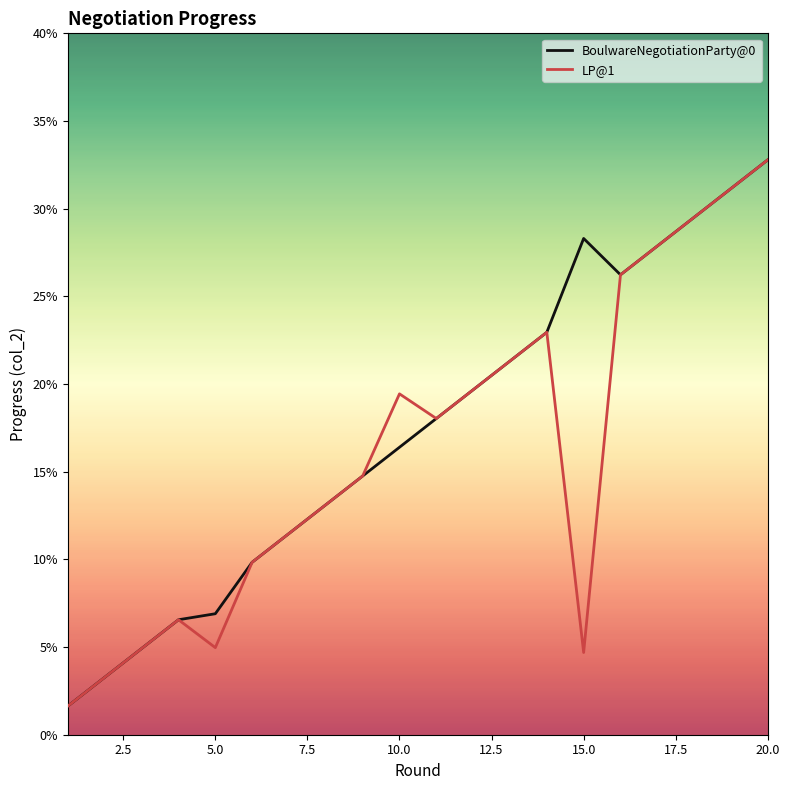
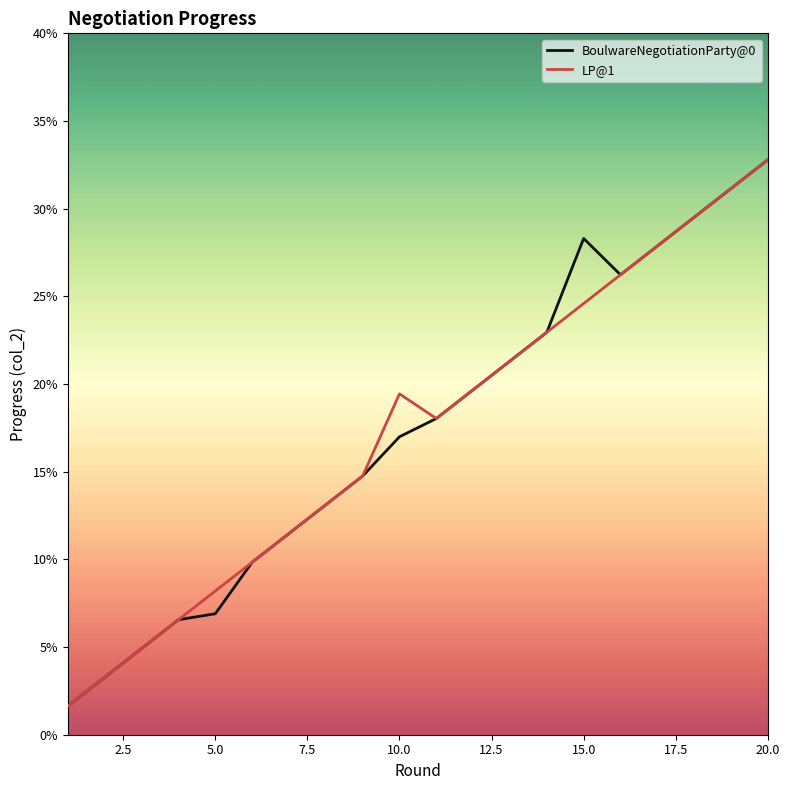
  {
    "BoulwareNegotiationParty@0": {
      "5.0": "6.9%",
-     "10.0": "16.4%",
+     "10.0": "17.0%",
      "15.0": "28.3%"
    },
    "LP@1": {
-     "5.0": "5.0%",
+     "5.0": "8.2%",
      "10.0": "19.4%",
-     "15.0": "4.7%"
+     "15.0": "24.6%"
    }
  }
